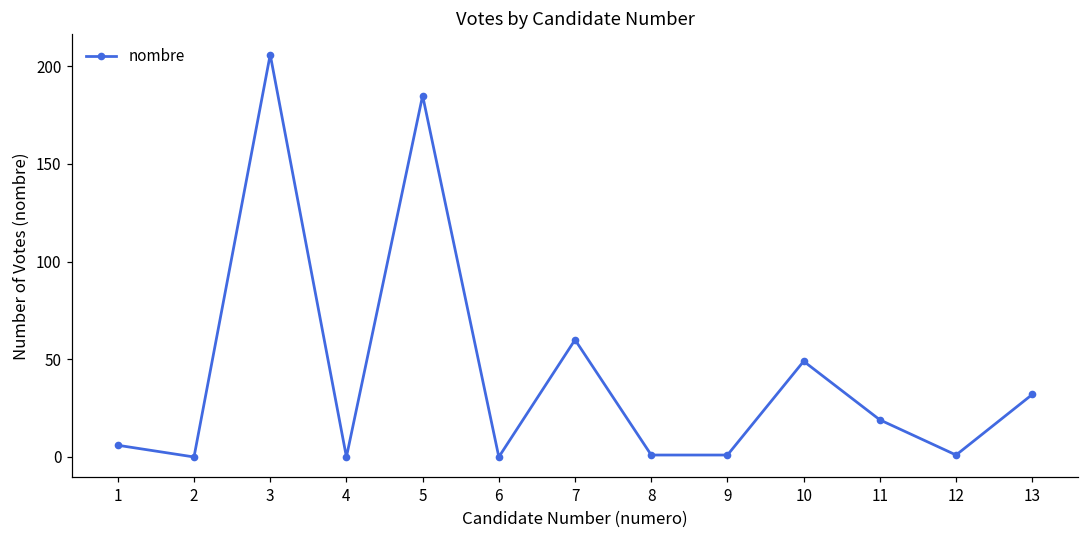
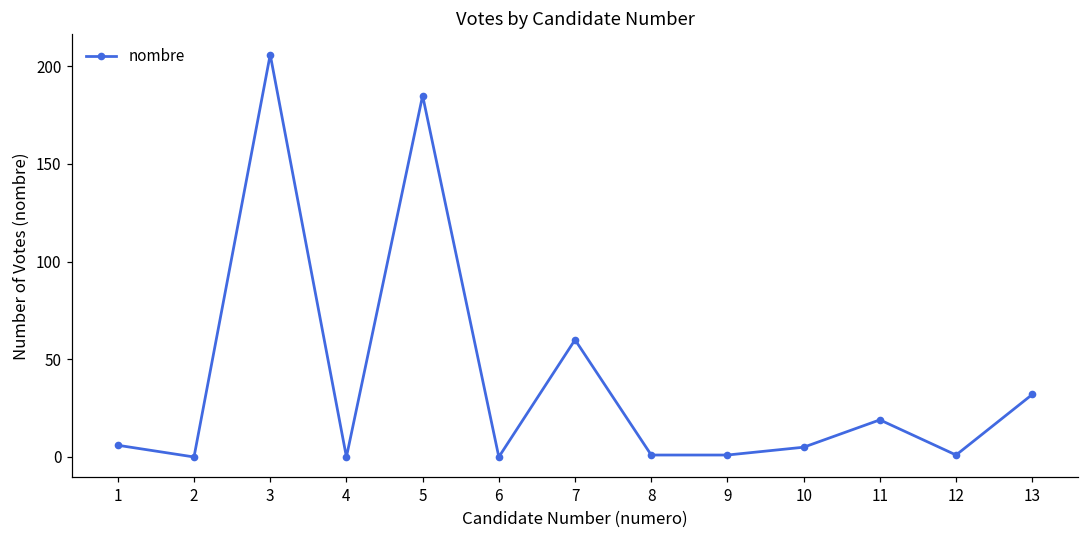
  {
    "1": 6,
    "2": 0,
    "3": 206,
    "4": 0,
    "5": 185,
    "6": 0,
    "7": 60,
    "8": 1,
    "9": 1,
-   "10": 49,
+   "10": 5,
    "11": 19,
    "12": 1,
    "13": 32
  }
